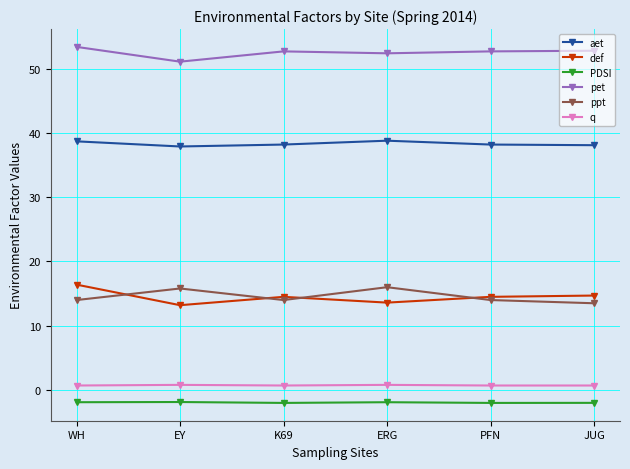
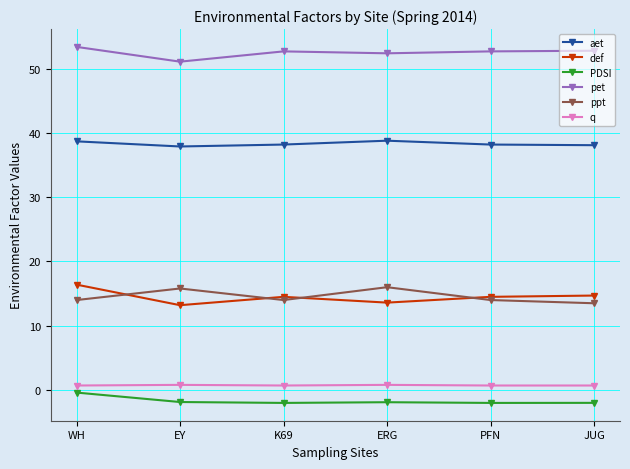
  {
    "aet": {
      "WH": 39,
      "EY": 38,
      "K69": 38,
      "ERG": 39,
      "PFN": 38,
      "JUG": 38
    },
    "def": {
      "WH": 16,
      "EY": 13,
      "K69": 15,
      "ERG": 14,
      "PFN": 15,
      "JUG": 15
    },
    "PDSI": {
-     "WH": -2,
+     "WH": 0,
      "EY": -2,
      "K69": -2,
      "ERG": -2,
      "PFN": -2,
      "JUG": -2
    },
    "pet": {
      "WH": 53,
      "EY": 51,
      "K69": 53,
      "ERG": 52,
      "PFN": 53
    },
    "ppt": {
      "WH": 14,
      "EY": 16,
      "K69": 14,
      "ERG": 16,
      "PFN": 14,
      "JUG": 14
    },
    "q": {
      "WH": 1,
      "EY": 1,
      "K69": 1,
      "ERG": 1,
      "PFN": 1,
      "JUG": 1
    }
  }
